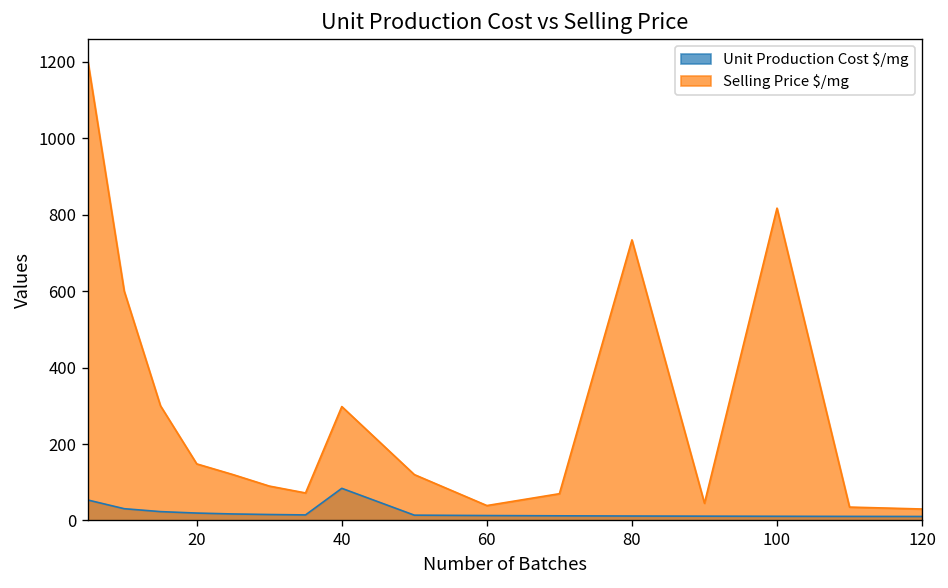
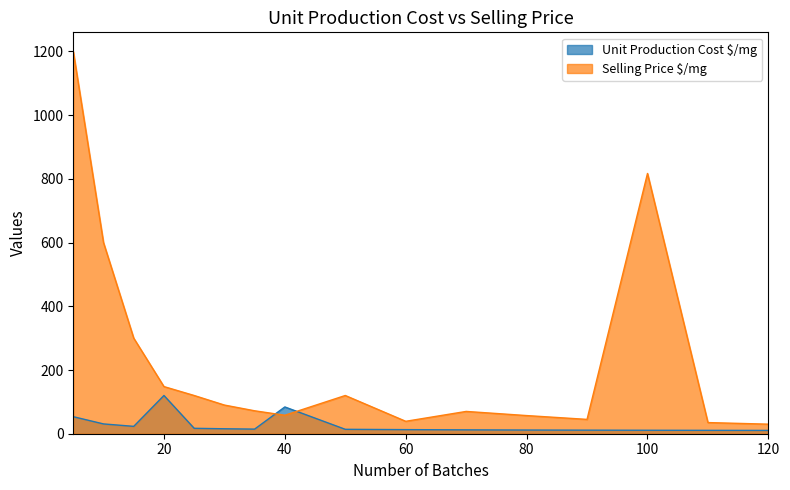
  {
    "Unit Production Cost $/mg": {
-     "20": 20,
+     "20": 120,
      "40": 80,
      "60": 10,
      "80": 10,
      "100": 10,
      "120": 10
    },
    "Selling Price $/mg": {
      "20": 150,
-     "40": 300,
+     "40": 60,
      "60": 40,
-     "80": 730,
+     "80": 60,
      "100": 820,
      "120": 30
    }
  }
